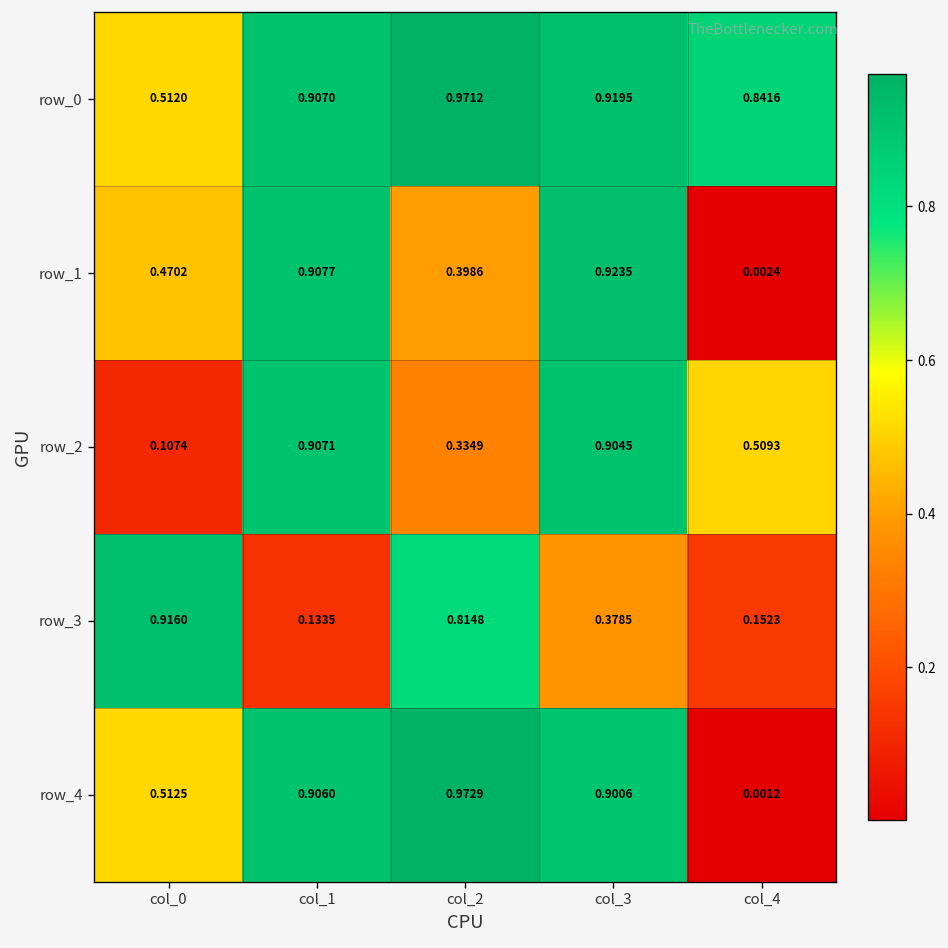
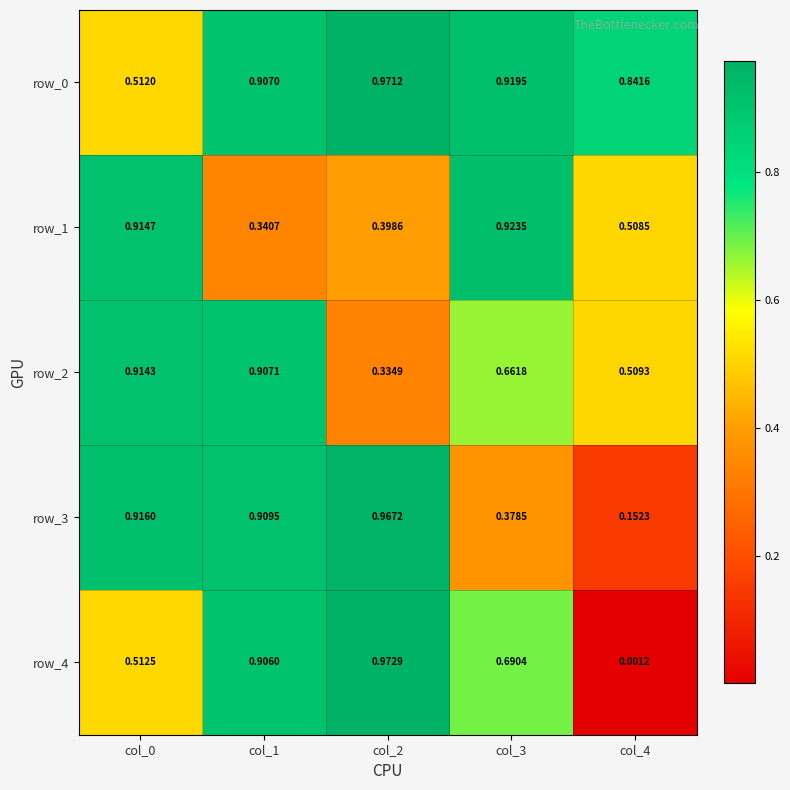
  {
    "row_0": {
      "col_0": 0.5120,
      "col_1": 0.9070,
      "col_2": 0.9712,
      "col_3": 0.9195,
      "col_4": 0.8416
    },
    "row_1": {
-     "col_0": 0.4702,
-     "col_1": 0.9077,
+     "col_0": 0.9147,
+     "col_1": 0.3407,
      "col_2": 0.3986,
      "col_3": 0.9235,
-     "col_4": 0.0024
+     "col_4": 0.5085
    },
    "row_2": {
-     "col_0": 0.1074,
+     "col_0": 0.9143,
      "col_1": 0.9071,
      "col_2": 0.3349,
-     "col_3": 0.9045,
+     "col_3": 0.6618,
      "col_4": 0.5093
    },
    "row_3": {
      "col_0": 0.9160,
-     "col_1": 0.1335,
-     "col_2": 0.8148,
+     "col_1": 0.9095,
+     "col_2": 0.9672,
      "col_3": 0.3785,
      "col_4": 0.1523
    },
    "row_4": {
      "col_0": 0.5125,
      "col_1": 0.9060,
      "col_2": 0.9729,
-     "col_3": 0.9006,
+     "col_3": 0.6904,
      "col_4": 0.0012
    }
  }
